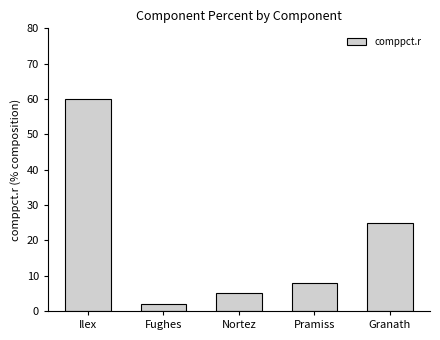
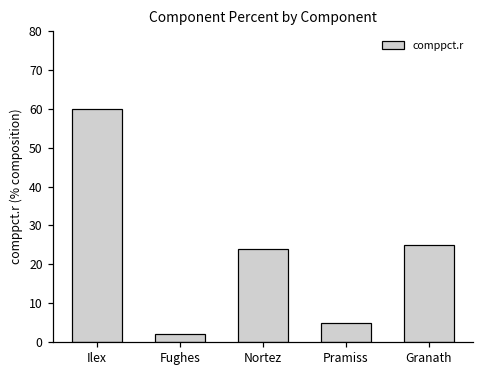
  {
    "Ilex": 60,
    "Fughes": 2,
-   "Nortez": 5,
-   "Pramiss": 8,
+   "Nortez": 24,
+   "Pramiss": 5,
    "Granath": 25
  }
